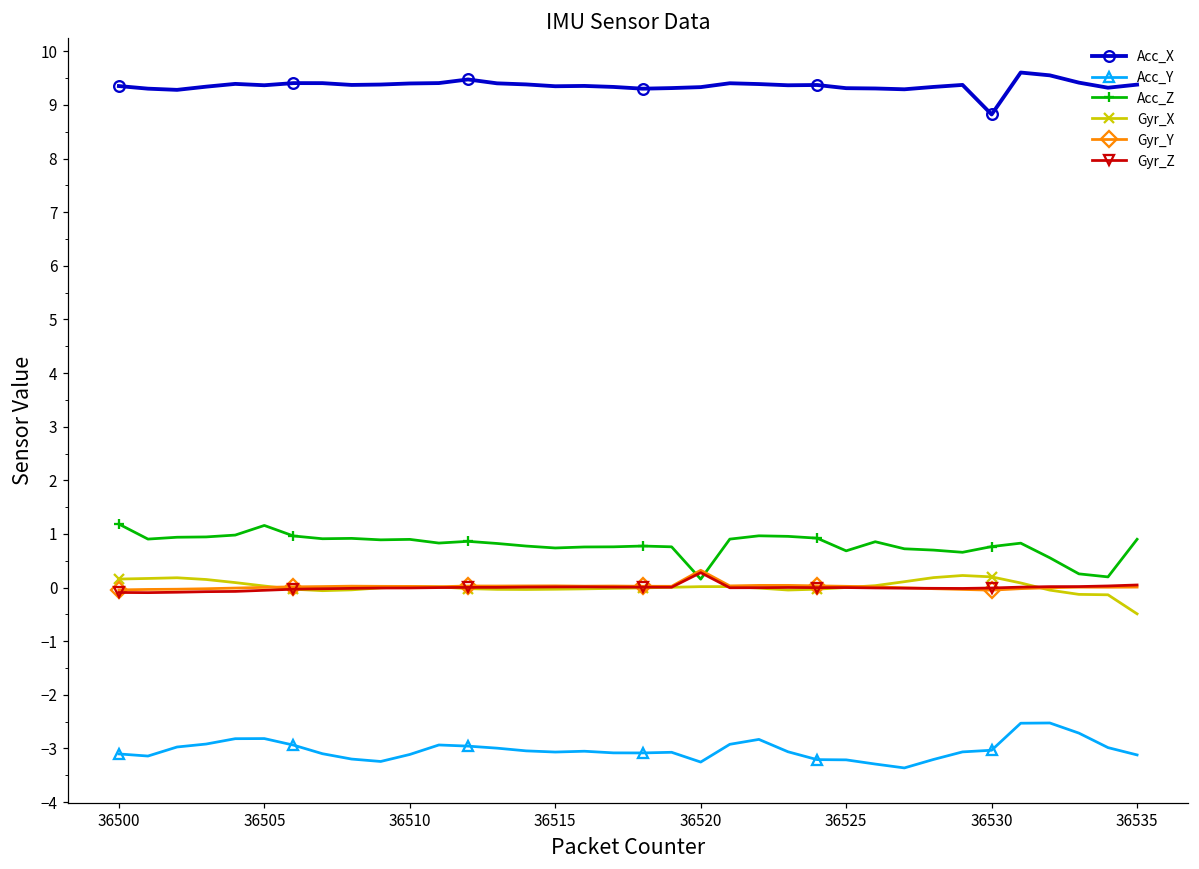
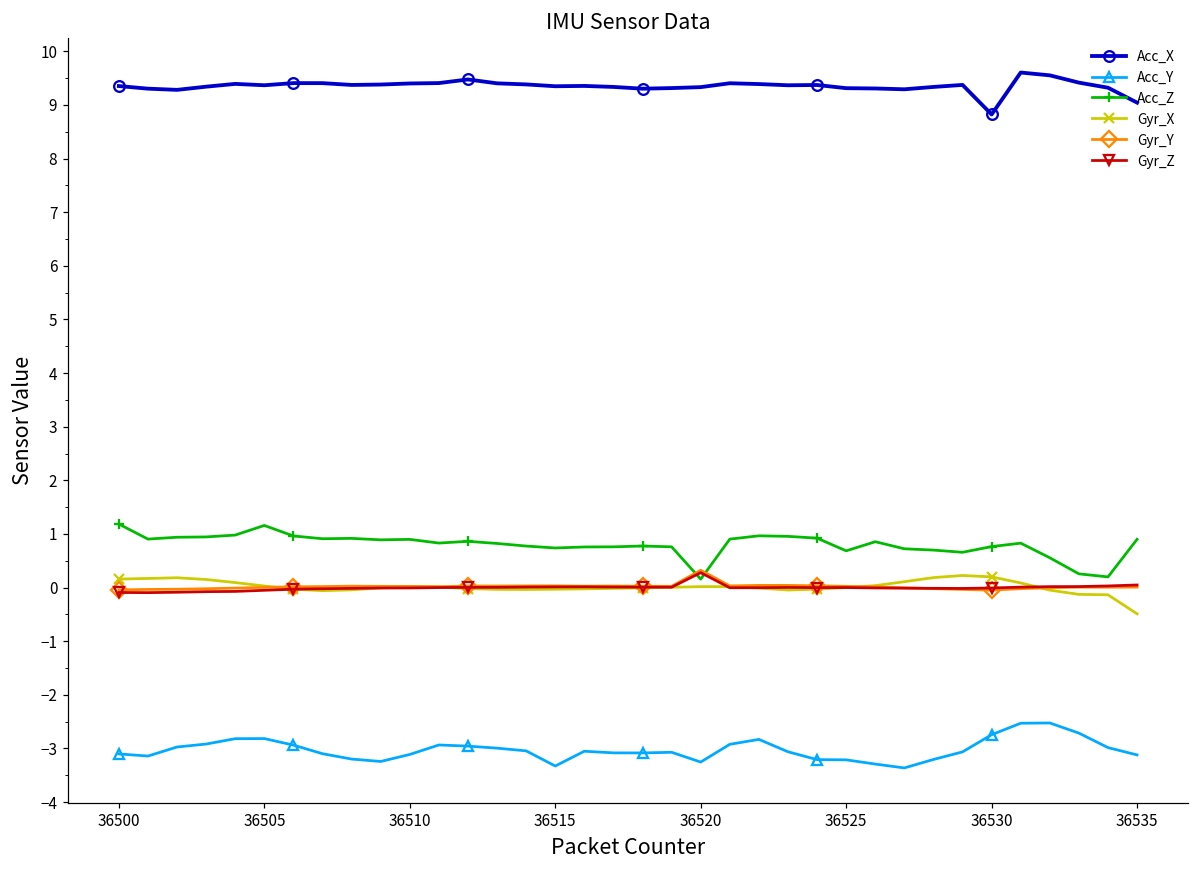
  {
    "Acc_X": {
      "36500": 9.4,
      "36505": 9.4,
      "36510": 9.4,
      "36515": 9.3,
      "36520": 9.3,
      "36525": 9.3,
      "36530": 8.8,
-     "36535": 9.4
+     "36535": 9.0
    },
    "Acc_Y": {
      "36500": -3.1,
      "36505": -2.8,
      "36510": -3.1,
-     "36515": -3.1,
+     "36515": -3.3,
      "36520": -3.3,
      "36525": -3.2,
-     "36530": -3.0,
+     "36530": -2.7,
      "36535": -3.1
    },
    "Acc_Z": {
      "36500": 1.2,
      "36505": 1.2,
      "36510": 0.9,
      "36515": 0.7,
      "36520": 0.2,
      "36525": 0.7,
      "36530": 0.8,
      "36535": 0.9
    },
    "Gyr_X": {
      "36500": 0.2,
      "36520": 0.0,
      "36530": 0.2,
      "36535": -0.5
    },
    "Gyr_Z": {
      "36505": 0.0
    }
  }
